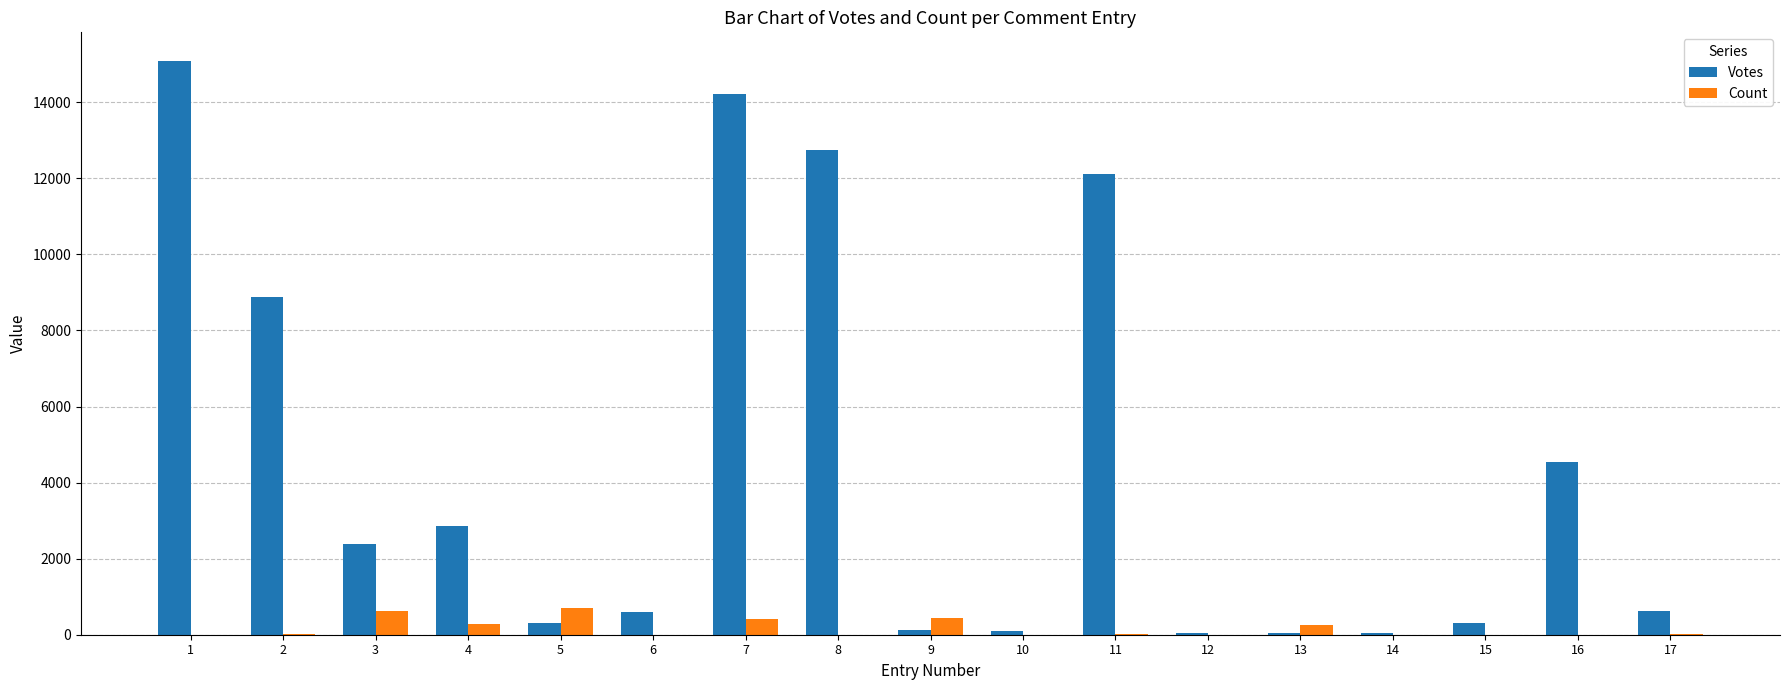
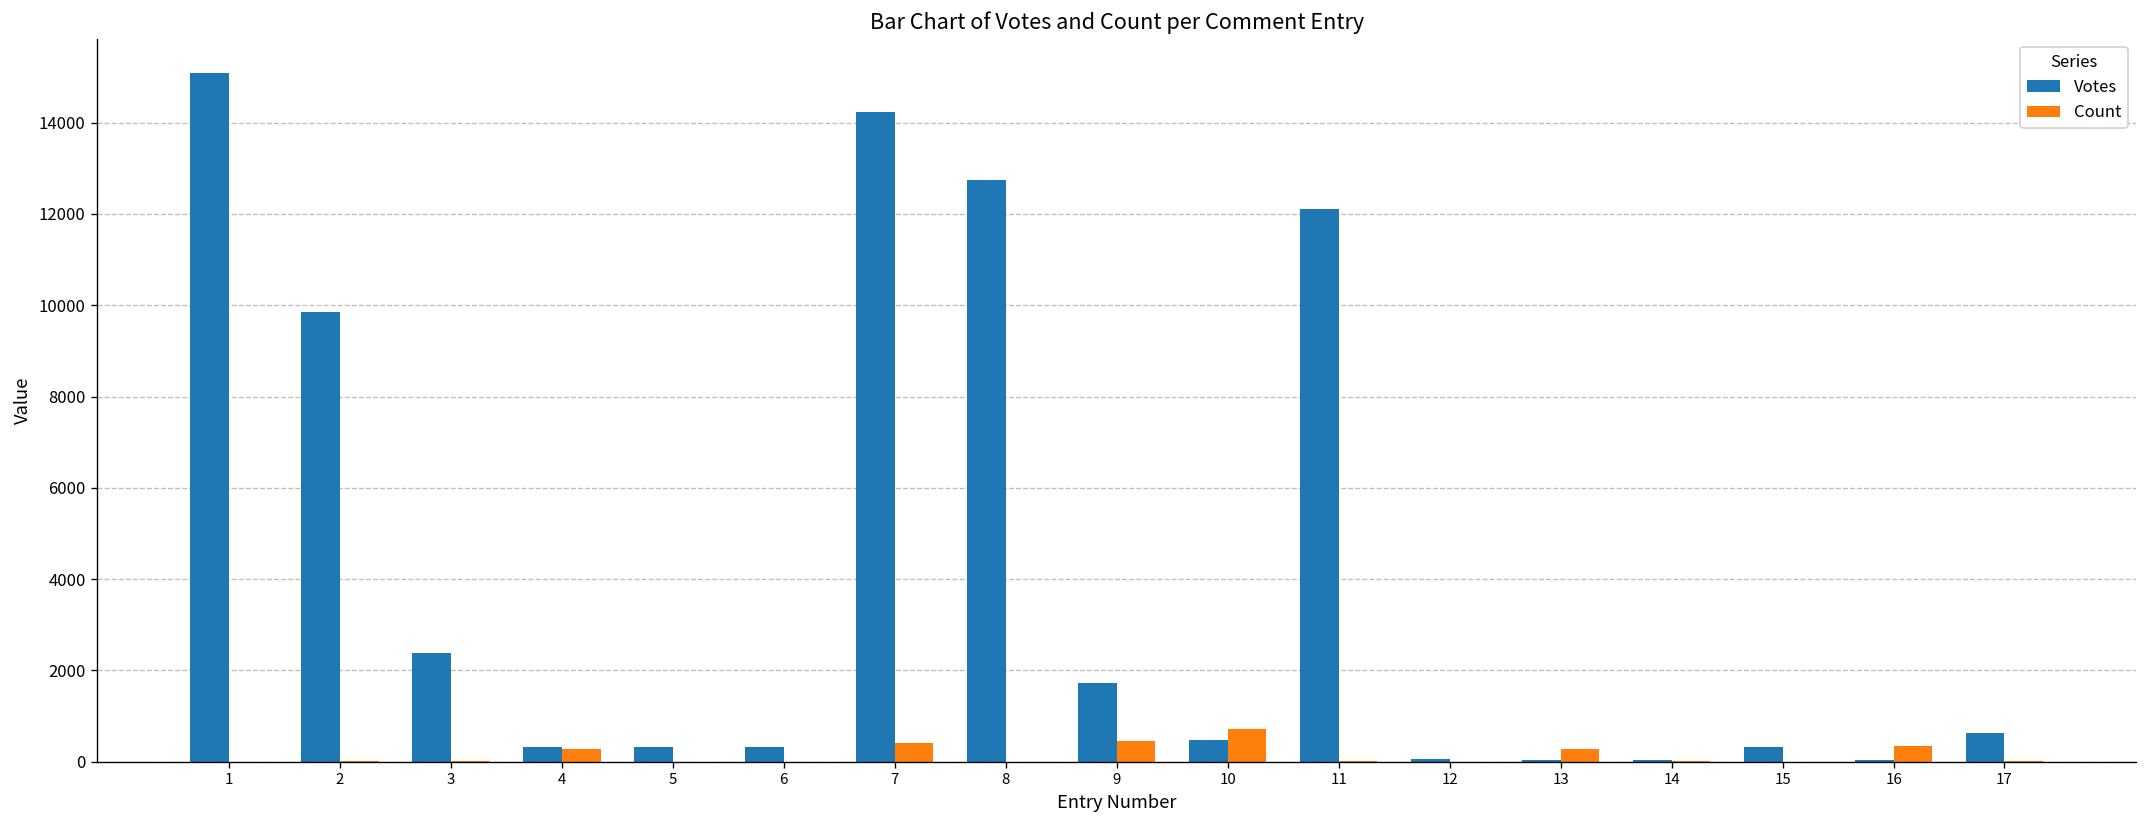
  {
    "Votes": {
      "1": 15100,
-     "2": 8900,
+     "2": 9900,
      "3": 2400,
-     "4": 2900,
+     "4": 300,
      "5": 300,
-     "6": 600,
+     "6": 300,
      "7": 14200,
      "8": 12700,
-     "9": 100,
-     "10": 100,
+     "9": 1700,
+     "10": 500,
      "11": 12100,
      "15": 300,
-     "16": 4500,
+     "16": 0,
      "17": 600
    },
    "Count": {
-     "3": 600,
+     "3": 0,
      "4": 300,
-     "5": 700,
+     "5": 0,
      "7": 400,
      "9": 400,
-     "10": 0,
+     "10": 700,
      "13": 300,
-     "16": 0
+     "16": 300
    }
  }
